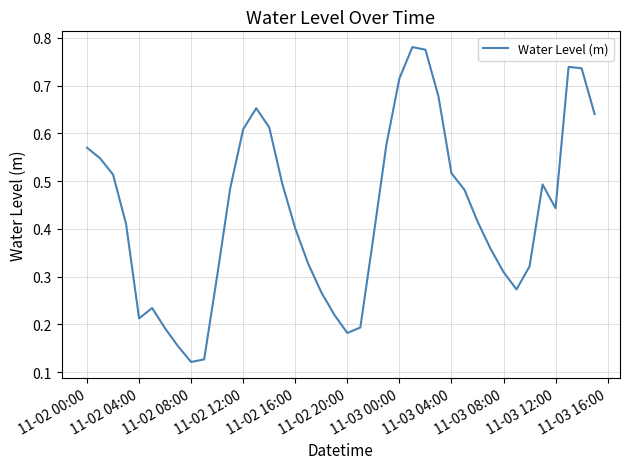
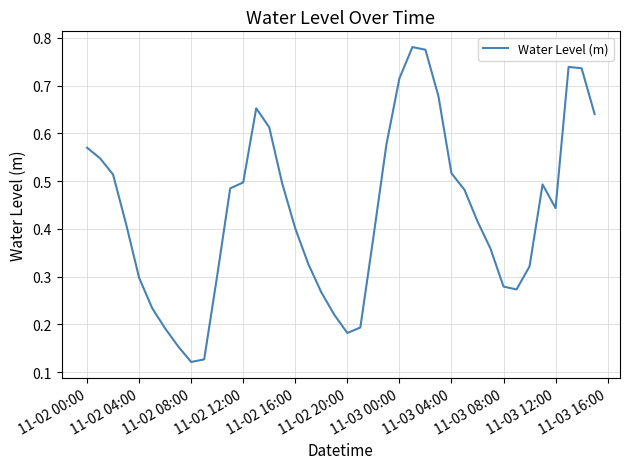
  {
    "11-02 00:00": 0.57,
-   "11-02 04:00": 0.21,
+   "11-02 04:00": 0.30,
    "11-02 08:00": 0.12,
-   "11-02 12:00": 0.61,
+   "11-02 12:00": 0.50,
    "11-02 16:00": 0.40,
    "11-02 20:00": 0.18,
    "11-03 00:00": 0.72,
    "11-03 04:00": 0.52,
-   "11-03 08:00": 0.31,
+   "11-03 08:00": 0.28,
    "11-03 12:00": 0.44
  }
